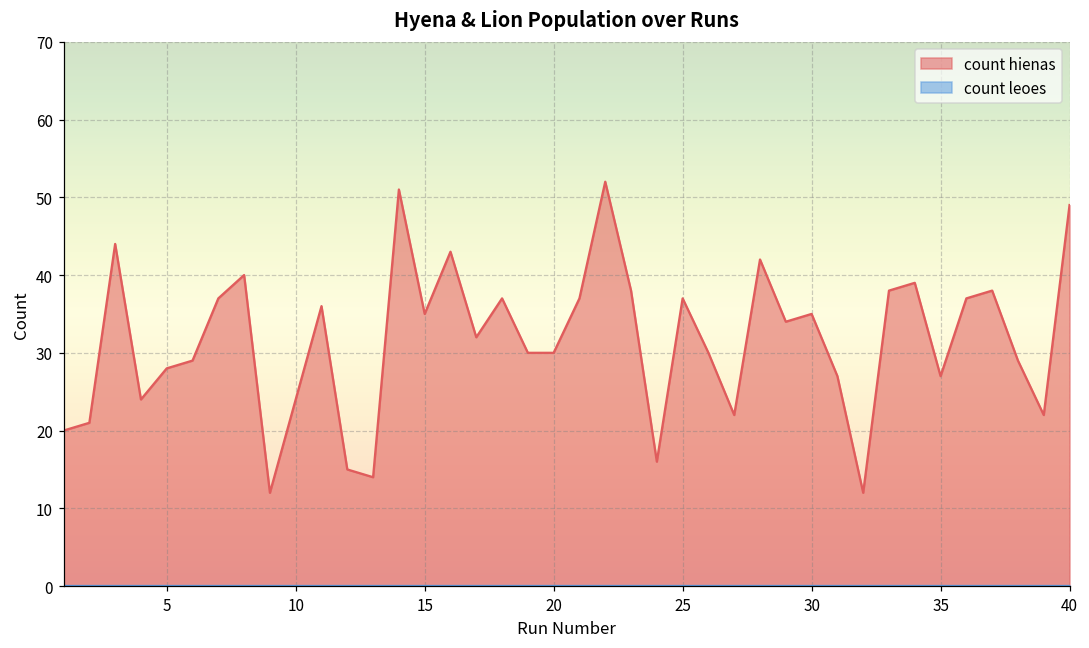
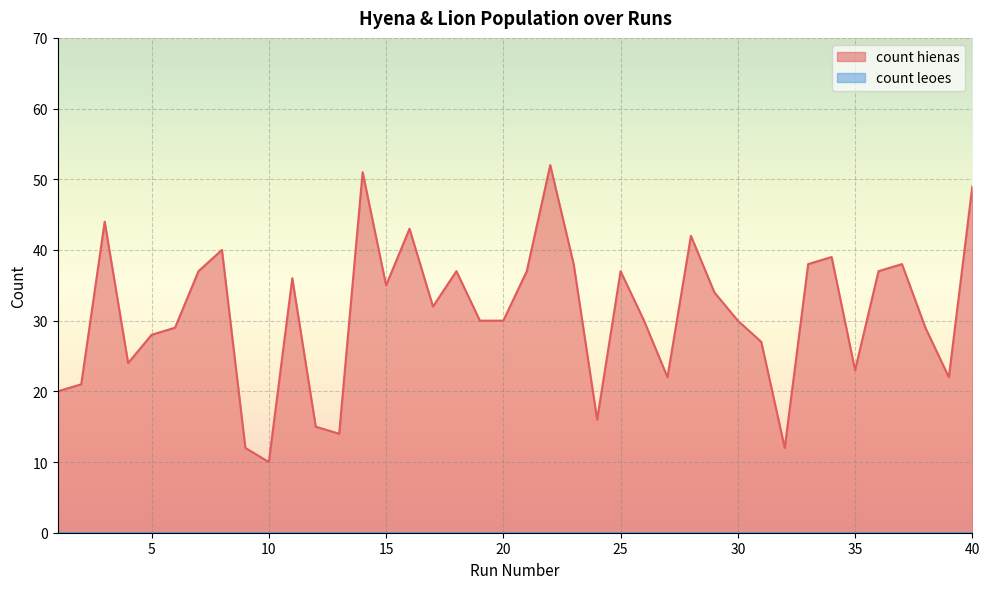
  {
    "count hienas": {
      "5": 28,
-     "10": 24,
+     "10": 10,
      "15": 35,
      "20": 30,
      "25": 37,
-     "30": 35,
-     "35": 27,
+     "30": 30,
+     "35": 23,
      "40": 49
    },
    "count leoes": {
      "5": 0,
      "10": 0,
      "15": 0,
      "20": 0,
      "25": 0,
      "30": 0,
      "35": 0,
      "40": 0
    }
  }
